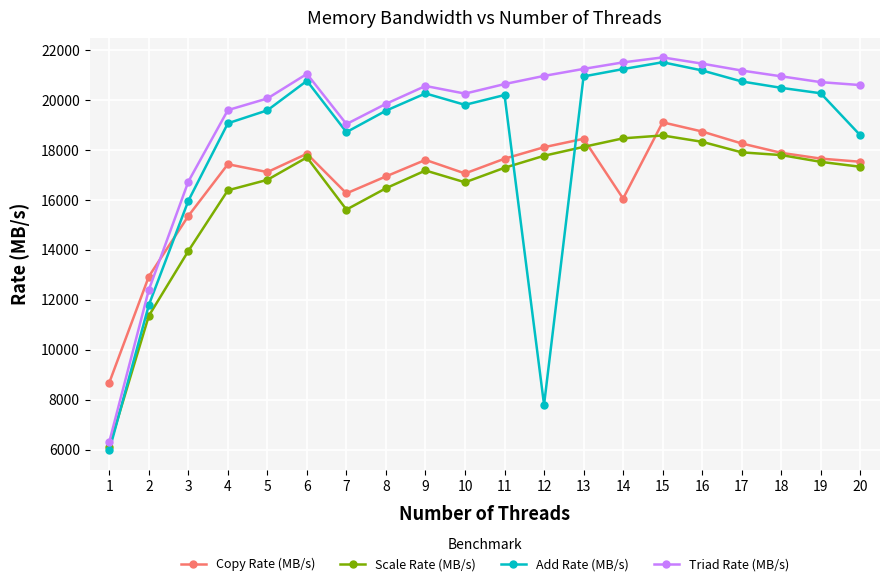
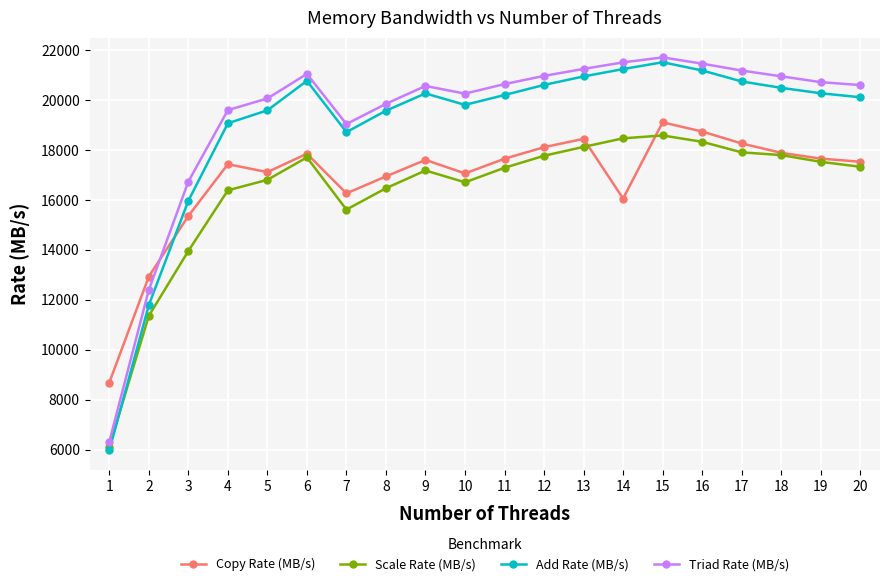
  {
    "Copy Rate (MB/s)": {
      "1": 8700,
      "2": 12900,
      "3": 15400,
      "4": 17400,
      "5": 17100,
      "6": 17800,
      "7": 16300,
      "8": 16900,
      "9": 17600,
      "10": 17100,
      "11": 17600,
      "12": 18100,
      "13": 18400,
      "14": 16100,
      "15": 19100,
      "16": 18700,
      "17": 18300,
      "19": 17700,
      "20": 17500
    },
    "Scale Rate (MB/s)": {
      "1": 6100,
      "2": 11400,
      "3": 14000,
      "4": 16400,
      "5": 16800,
      "6": 17700,
      "7": 15600,
      "8": 16500,
      "9": 17200,
      "10": 16700,
      "11": 17300,
      "12": 17800,
      "13": 18100,
      "14": 18500,
      "15": 18600,
      "16": 18300,
      "17": 17900,
      "19": 17500,
      "20": 17300
    },
    "Add Rate (MB/s)": {
      "1": 6000,
      "2": 11800,
      "3": 16000,
      "4": 19100,
      "5": 19600,
      "6": 20800,
      "7": 18700,
      "8": 19600,
      "9": 20300,
      "10": 19800,
      "11": 20200,
-     "12": 7800,
+     "12": 20600,
      "13": 20900,
      "14": 21200,
      "15": 21500,
      "16": 21200,
      "17": 20700,
      "18": 20500,
      "19": 20300,
-     "20": 18600
+     "20": 20100
    },
    "Triad Rate (MB/s)": {
      "1": 6300,
      "2": 12400,
      "3": 16700,
      "4": 19600,
      "5": 20100,
      "6": 21000,
      "7": 19000,
      "8": 19800,
      "9": 20600,
      "10": 20300,
      "11": 20600,
      "12": 21000,
      "13": 21200,
      "14": 21500,
      "15": 21700,
      "16": 21500,
      "17": 21200,
      "18": 20900,
      "19": 20700,
      "20": 20600
    }
  }
